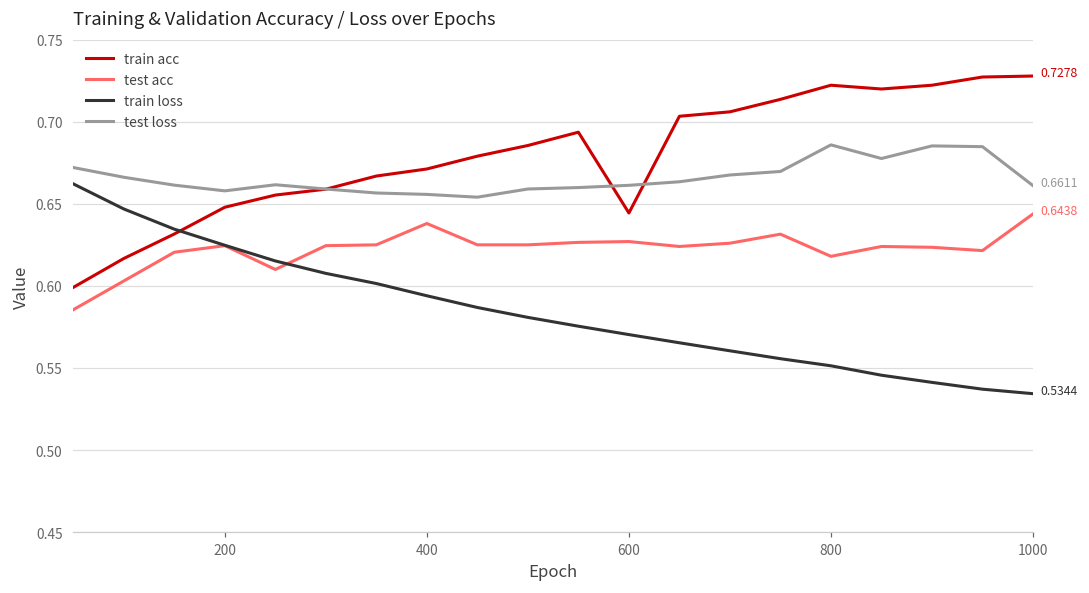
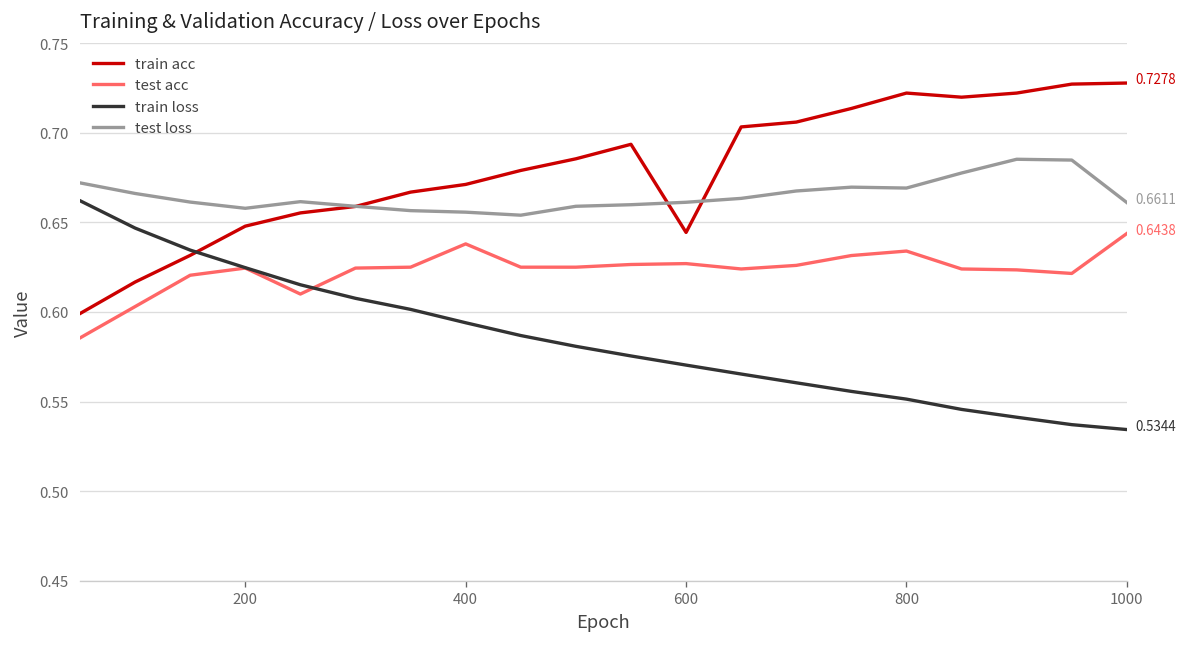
  {
    "train acc": {
      "1000": 0.7278
    },
    "test acc": {
      "400": 0.638,
      "600": 0.627,
-     "800": 0.618
+     "800": 0.634
    },
    "train loss": {
      "1000": 0.5344
    },
    "test loss": {
      "200": 0.658,
      "400": 0.656,
      "600": 0.661,
-     "800": 0.686
+     "800": 0.669
    }
  }
